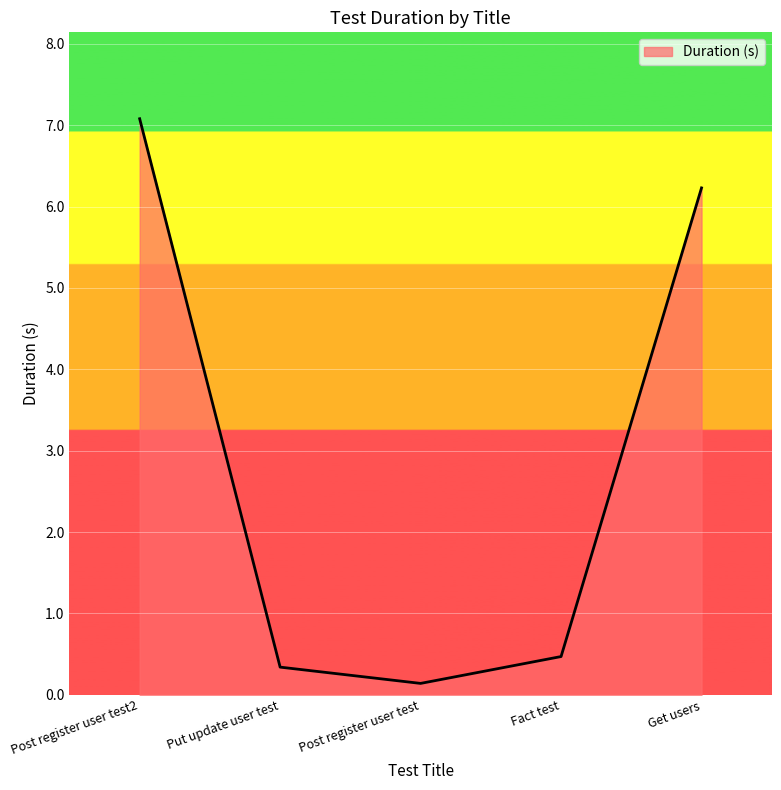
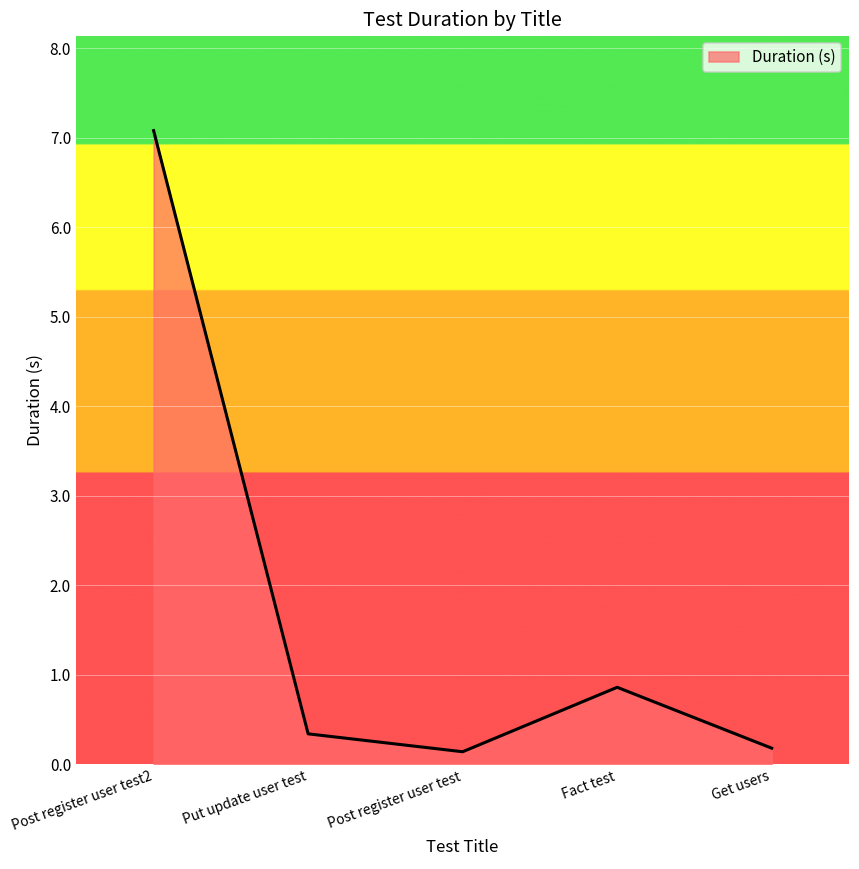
  {
    "Post register user test2": 7.1,
    "Put update user test": 0.3,
    "Post register user test": 0.1,
-   "Fact test": 0.5,
-   "Get users": 6.2
+   "Fact test": 0.9,
+   "Get users": 0.2
  }
